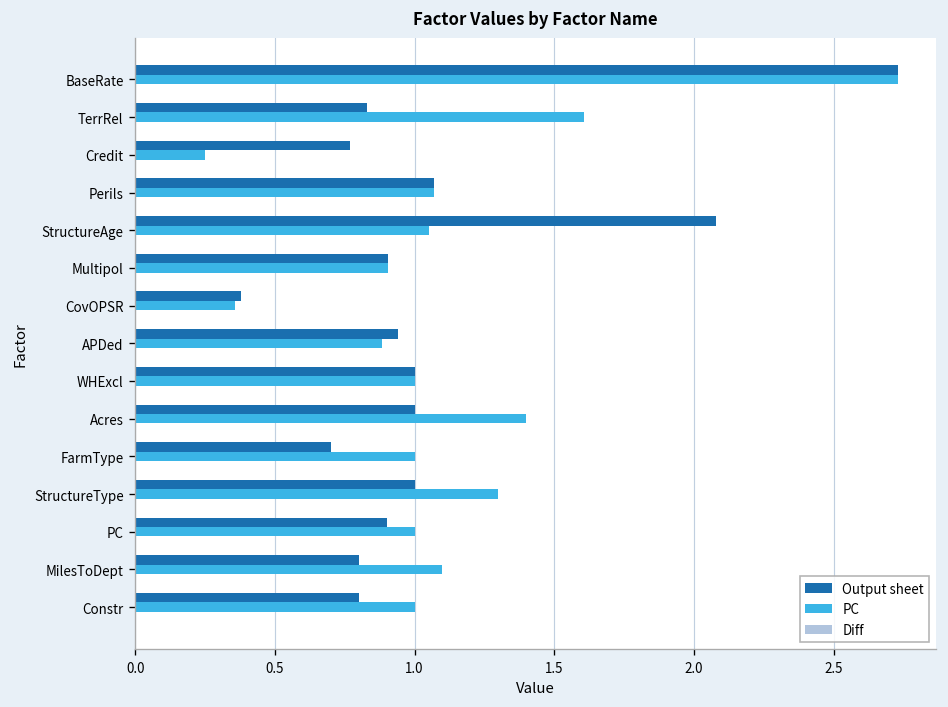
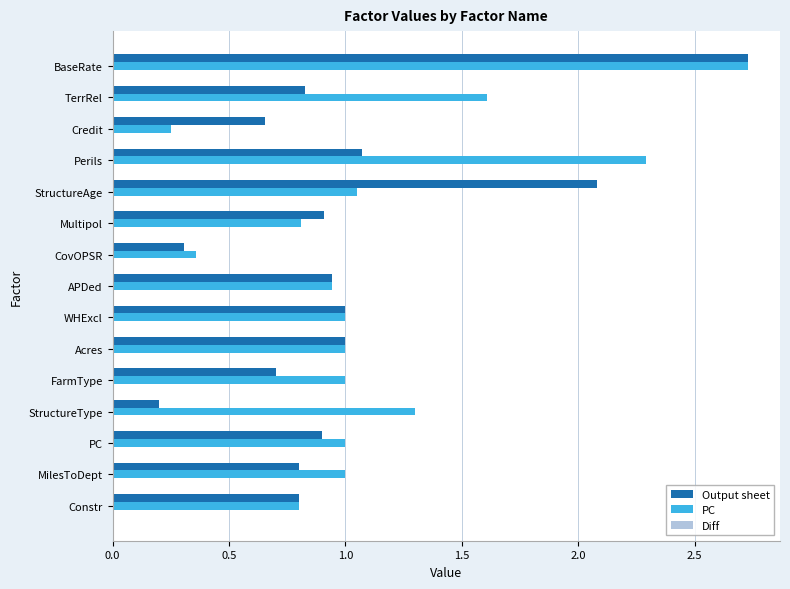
  {
    "Output sheet": {
      "BaseRate": 2.73,
      "TerrRel": 0.83,
-     "Credit": 0.77,
+     "Credit": 0.66,
      "Perils": 1.07,
      "StructureAge": 2.08,
      "Multipol": 0.91,
-     "CovOPSR": 0.38,
+     "CovOPSR": 0.31,
      "APDed": 0.94,
      "WHExcl": 1.00,
      "Acres": 1.00,
      "FarmType": 0.70,
-     "StructureType": 1.0,
+     "StructureType": 0.2,
      "PC": 0.90,
      "MilesToDept": 0.80,
      "Constr": 0.80
    },
    "PC": {
      "BaseRate": 2.73,
      "TerrRel": 1.61,
      "Credit": 0.25,
-     "Perils": 1.07,
+     "Perils": 2.29,
      "StructureAge": 1.05,
-     "Multipol": 0.91,
+     "Multipol": 0.81,
      "CovOPSR": 0.36,
-     "APDed": 0.88,
+     "APDed": 0.94,
      "WHExcl": 1.00,
-     "Acres": 1.4,
+     "Acres": 1.0,
      "FarmType": 1.00,
      "StructureType": 1.30,
      "PC": 1.00,
-     "MilesToDept": 1.1,
-     "Constr": 1.0
+     "MilesToDept": 1.0,
+     "Constr": 0.8
    },
    "Diff": {
      "BaseRate": 0.00,
      "TerrRel": 0.00,
      "Credit": 0.00,
      "Perils": 0.00,
      "StructureAge": 0.00,
      "Multipol": 0.00,
      "CovOPSR": 0.00,
      "APDed": 0.00,
      "WHExcl": 0.00,
      "Acres": 0.00,
      "FarmType": 0.00,
      "StructureType": 0.00,
      "PC": 0.00,
      "MilesToDept": 0.00,
      "Constr": 0.00
    }
  }
